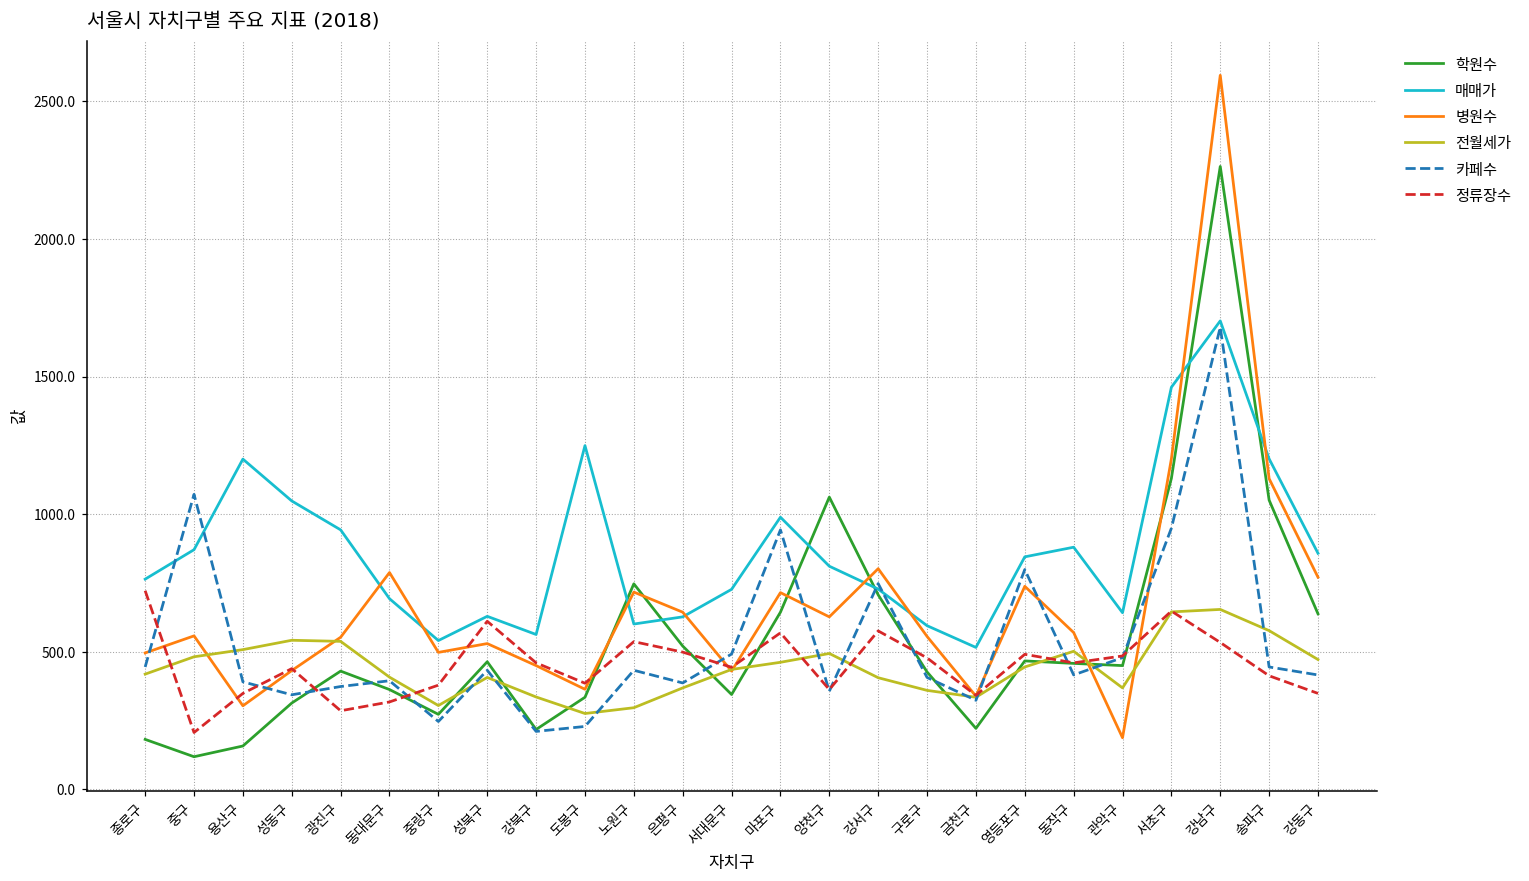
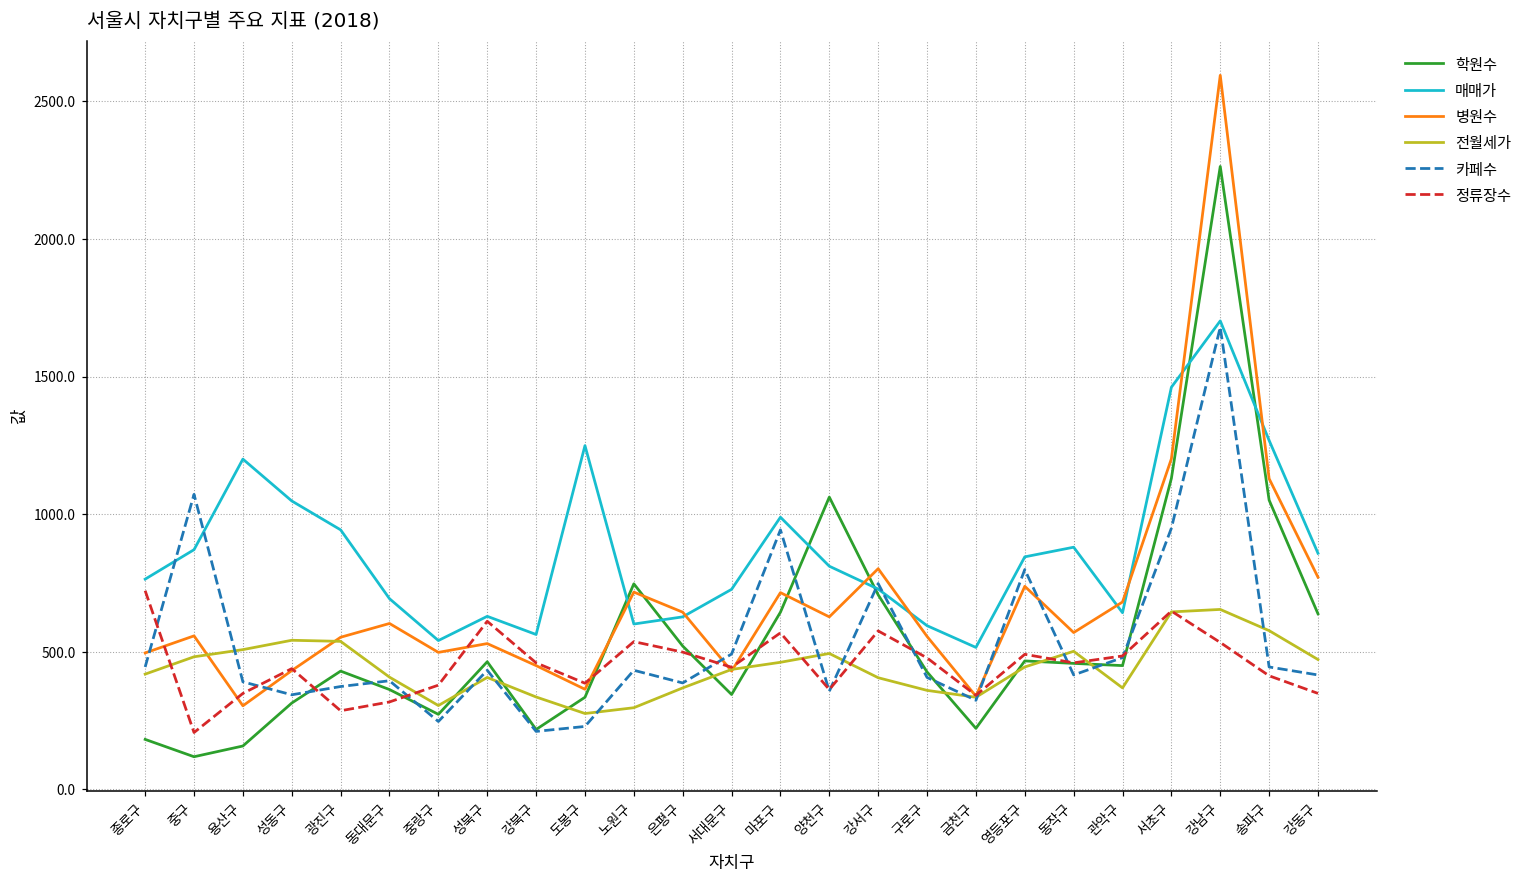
  {
    "학원수": {
      "종로구": 180,
      "중구": 120,
      "용산구": 160,
      "성동구": 310,
      "광진구": 430,
      "동대문구": 360,
      "중랑구": 270,
      "성북구": 460,
      "도봉구": 340,
      "노원구": 750,
      "은평구": 520,
      "서대문구": 350,
      "마포구": 640,
      "양천구": 1060,
      "강서구": 710,
      "구로구": 430,
      "금천구": 220,
      "영등포구": 470,
      "관악구": 450,
      "서초구": 1130,
      "강남구": 2260,
      "송파구": 1050,
      "강동구": 640
    },
    "매매가": {
      "종로구": 760,
      "중구": 870,
      "용산구": 1200,
      "성동구": 1050,
      "광진구": 940,
      "동대문구": 690,
      "중랑구": 540,
      "성북구": 630,
      "강북구": 560,
      "도봉구": 1250,
      "노원구": 600,
      "은평구": 630,
      "서대문구": 730,
      "마포구": 990,
      "양천구": 810,
      "강서구": 730,
      "구로구": 600,
      "금천구": 520,
      "영등포구": 850,
      "동작구": 880,
      "관악구": 640,
      "서초구": 1460,
      "강남구": 1700,
-     "송파구": 1200,
+     "송파구": 1270,
      "강동구": 860
    },
    "병원수": {
      "종로구": 500,
      "중구": 560,
      "용산구": 300,
      "광진구": 550,
-     "동대문구": 790,
+     "동대문구": 600,
      "중랑구": 500,
      "성북구": 530,
      "도봉구": 360,
      "노원구": 720,
      "은평구": 640,
      "마포구": 720,
      "양천구": 630,
      "강서구": 800,
      "구로구": 560,
      "영등포구": 740,
      "동작구": 570,
-     "관악구": 190,
+     "관악구": 680,
      "서초구": 1200,
      "강남구": 2590,
      "송파구": 1130,
      "강동구": 770
    },
    "전월세가": {
      "종로구": 420,
      "중구": 480,
      "용산구": 510,
      "성동구": 540,
      "광진구": 540,
      "동대문구": 410,
      "중랑구": 310,
      "성북구": 410,
      "강북구": 340,
      "도봉구": 280,
      "노원구": 300,
      "은평구": 370,
      "마포구": 460,
      "양천구": 490,
      "강서구": 410,
      "구로구": 360,
      "영등포구": 450,
      "동작구": 500,
      "관악구": 370,
      "강남구": 650,
      "송파구": 580,
      "강동구": 470
    },
    "카페수": {
      "종로구": 450,
      "중구": 1070,
      "용산구": 390,
      "성동구": 340,
      "광진구": 370,
      "동대문구": 400,
      "중랑구": 250,
      "성북구": 430,
      "도봉구": 230,
      "노원구": 430,
      "은평구": 390,
      "서대문구": 490,
      "마포구": 940,
      "강서구": 750,
      "구로구": 410,
      "금천구": 320,
      "영등포구": 800,
      "동작구": 420,
      "서초구": 950,
      "강남구": 1680,
      "송파구": 450,
      "강동구": 420
    },
    "정류장수": {
      "종로구": 720,
      "중구": 210,
      "용산구": 350,
      "광진구": 290,
      "동대문구": 320,
      "중랑구": 380,
      "성북구": 610,
      "도봉구": 390,
      "노원구": 540,
      "은평구": 500,
      "마포구": 570,
      "강서구": 580,
      "구로구": 480,
      "영등포구": 490,
      "강남구": 530,
      "송파구": 410,
      "강동구": 350
    }
  }
